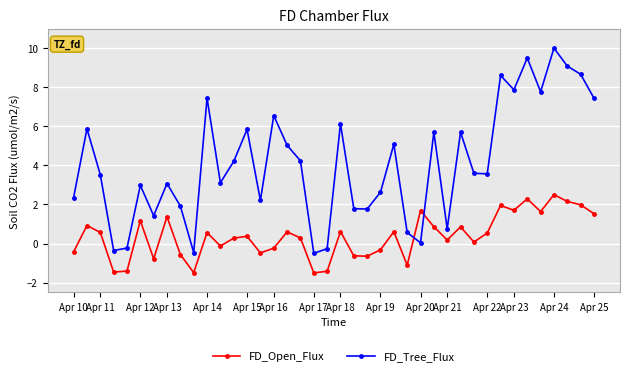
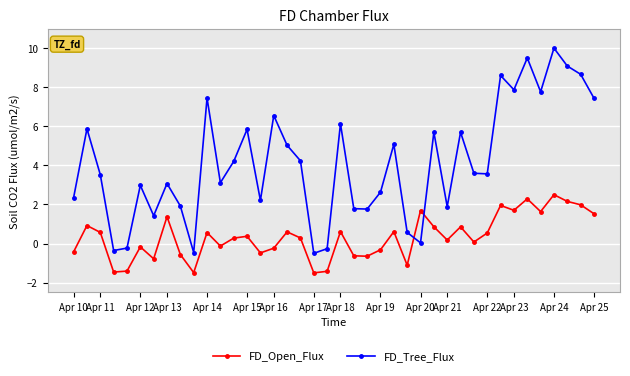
  {
    "FD_Open_Flux": {
      "Apr 10": -0.4,
      "Apr 11": 0.6,
-     "Apr 12": 1.2,
+     "Apr 12": -0.2,
      "Apr 13": 1.4,
      "Apr 14": 0.6,
      "Apr 15": 0.4,
      "Apr 16": -0.2,
      "Apr 17": -1.5,
      "Apr 18": 0.6,
      "Apr 19": -0.3,
      "Apr 20": 1.7,
      "Apr 21": 0.2,
      "Apr 22": 0.5,
      "Apr 23": 1.7,
      "Apr 24": 2.5,
      "Apr 25": 1.5
    },
    "FD_Tree_Flux": {
      "Apr 10": 2.4,
      "Apr 11": 3.5,
      "Apr 12": 3.0,
      "Apr 13": 3.1,
      "Apr 14": 7.4,
      "Apr 15": 5.8,
      "Apr 16": 6.6,
      "Apr 17": -0.5,
      "Apr 18": 6.1,
      "Apr 19": 2.6,
      "Apr 20": 0.0,
-     "Apr 21": 0.8,
+     "Apr 21": 1.9,
      "Apr 22": 3.6,
      "Apr 23": 7.9,
      "Apr 24": 10.0,
      "Apr 25": 7.4
    }
  }
